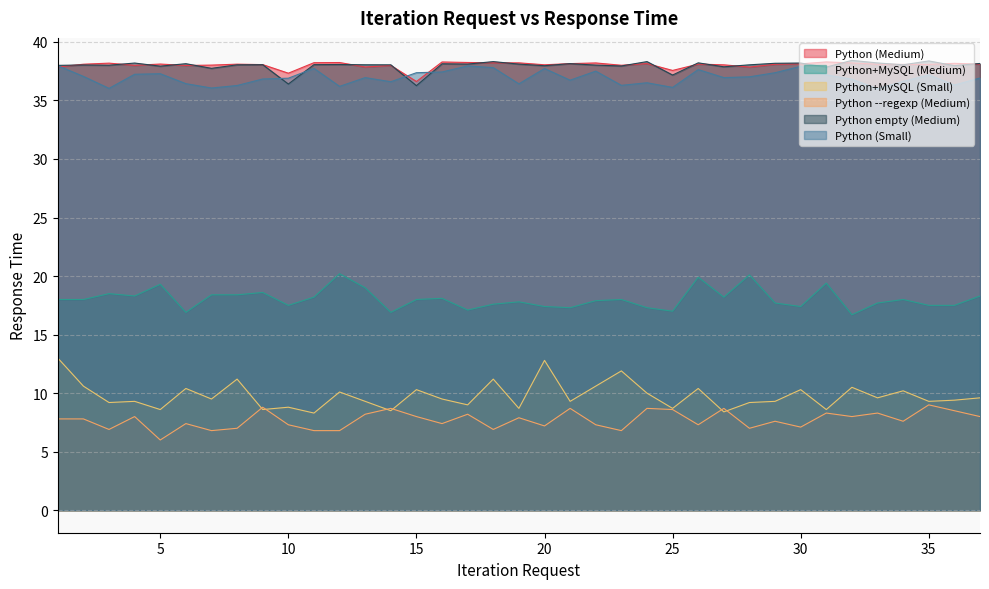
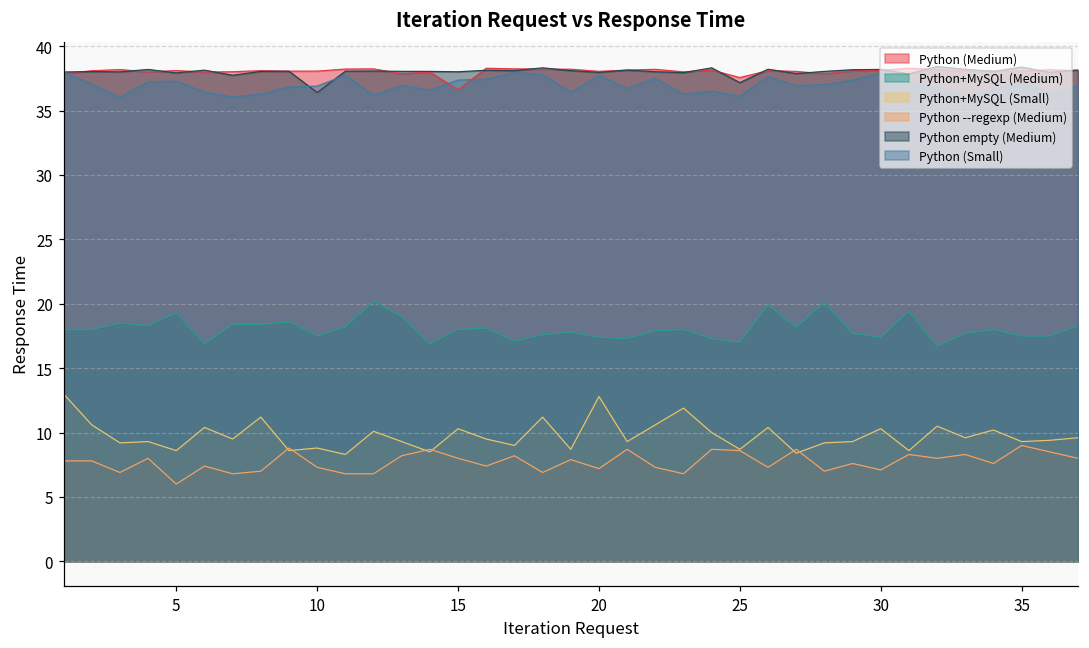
  {
    "Python (Medium)": {
-     "10": 37.3,
+     "10": 38.1,
      "15": 36.6,
      "25": 37.6
    },
    "Python empty (Medium)": {
      "10": 36.4,
-     "15": 36.3,
+     "15": 38.0,
      "25": 37.2
    }
  }
